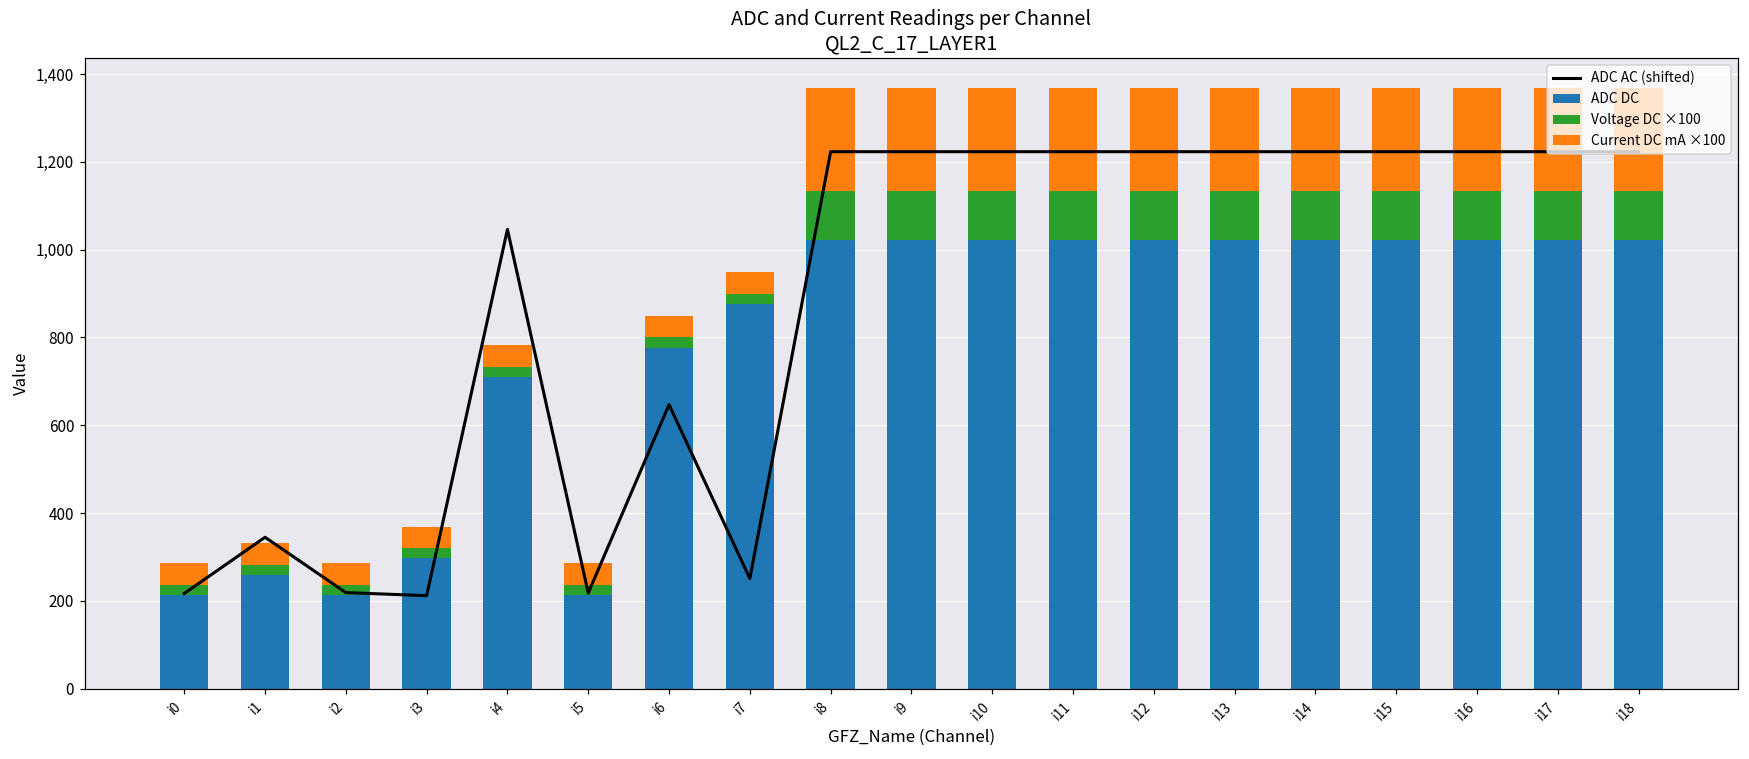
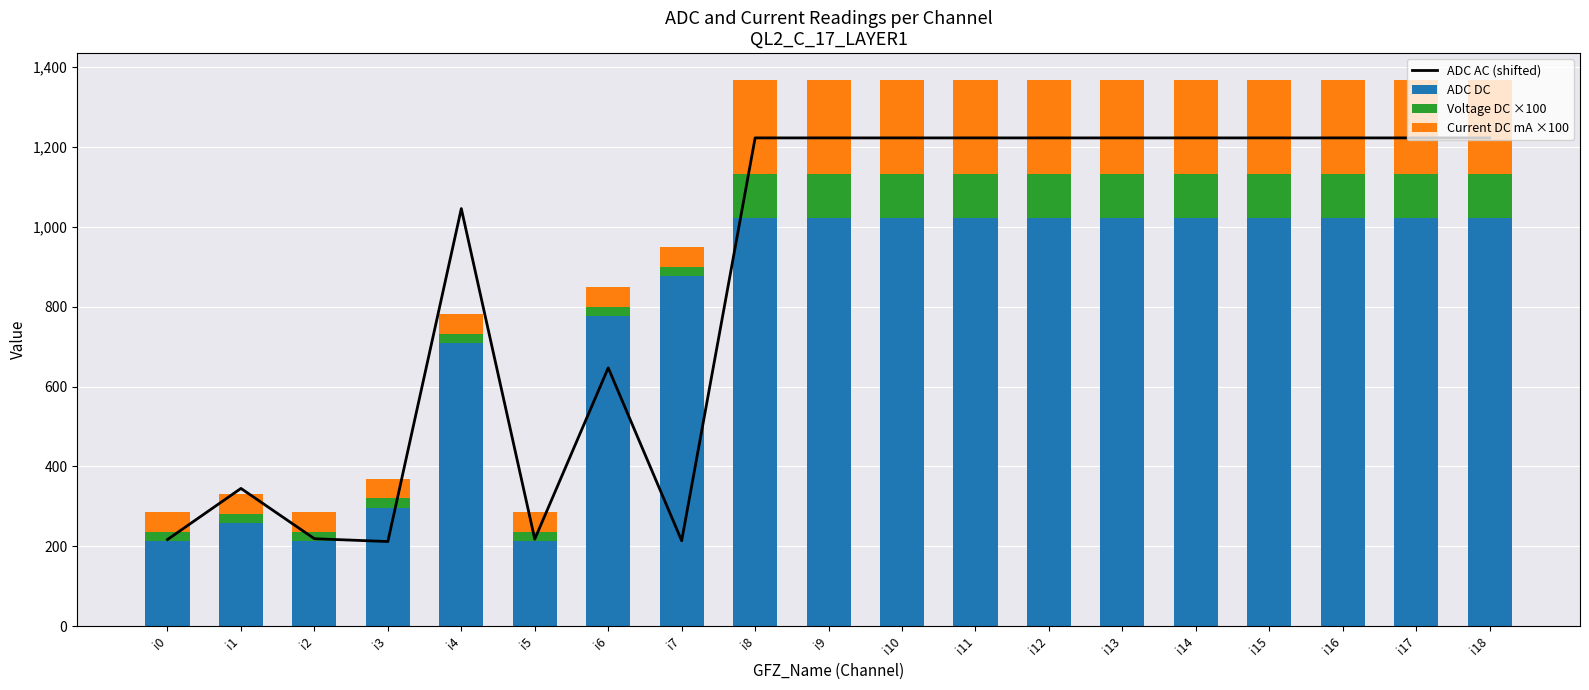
  {
    "ADC AC (shifted)": {
      "i0": "220",
      "i1": "350",
      "i2": "220",
      "i3": "210",
      "i4": "1,050",
      "i5": "220",
      "i6": "650",
-     "i7": "250",
+     "i7": "210",
      "i8": "1,220",
      "i9": "1,220",
      "i10": "1,220",
      "i11": "1,220",
      "i12": "1,220",
      "i13": "1,220",
      "i14": "1,220",
      "i15": "1,220",
      "i16": "1,220"
    },
    "ADC DC": {
      "i0": "210",
      "i1": "260",
      "i2": "210",
      "i3": "300",
      "i4": "710",
      "i5": "210",
      "i6": "780",
      "i7": "880",
      "i8": "1,020",
      "i9": "1,020",
      "i10": "1,020",
      "i11": "1,020",
      "i12": "1,020",
      "i13": "1,020",
      "i14": "1,020",
      "i15": "1,020",
      "i16": "1,020",
      "i17": "1,020",
      "i18": "1,020"
    },
    "Voltage DC ×100": {
      "i0": "20",
      "i1": "20",
      "i2": "20",
      "i3": "20",
      "i4": "20",
      "i5": "20",
      "i6": "20",
      "i7": "20",
      "i8": "110",
      "i9": "110",
      "i10": "110",
      "i11": "110",
      "i12": "110",
      "i13": "110",
      "i14": "110",
      "i15": "110",
      "i16": "110",
      "i17": "110",
      "i18": "110"
    },
    "Current DC mA ×100": {
      "i0": "50",
      "i1": "50",
      "i2": "50",
      "i3": "50",
      "i4": "50",
      "i5": "50",
      "i6": "50",
      "i7": "50",
      "i8": "230",
      "i9": "230",
      "i10": "230",
      "i11": "230",
      "i12": "230",
      "i13": "230",
      "i14": "230",
      "i15": "230",
      "i16": "230"
    }
  }
